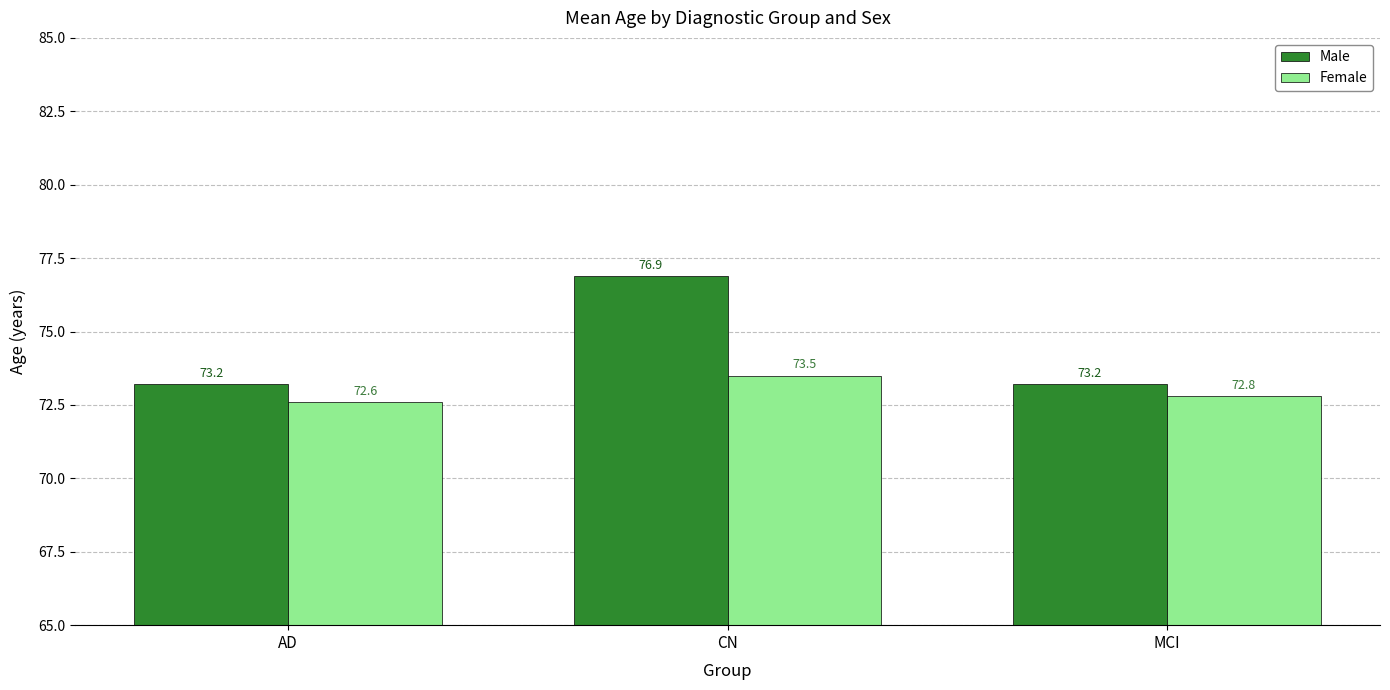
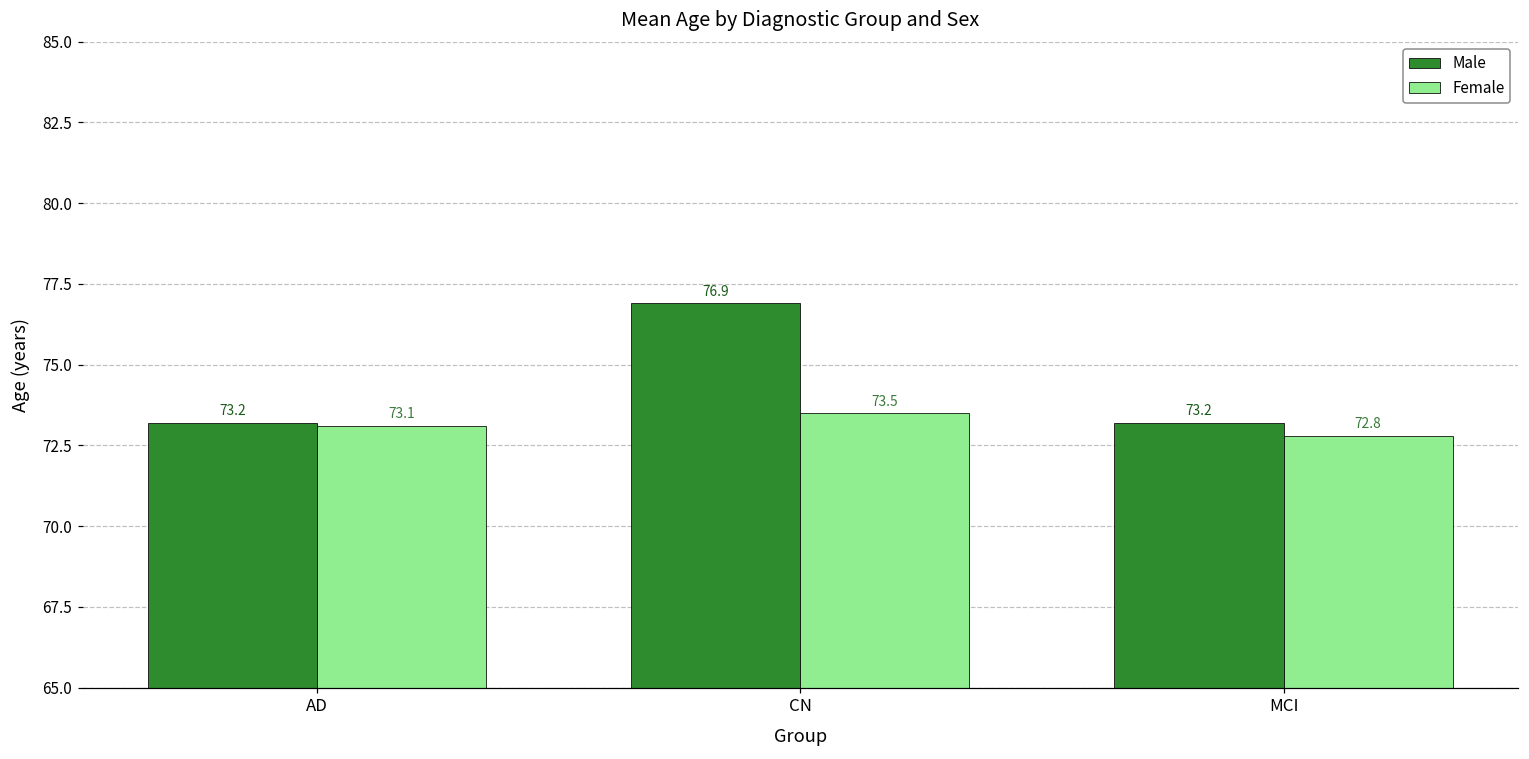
  {
    "Male": {
      "AD": 73.2,
      "CN": 76.9,
      "MCI": 73.2
    },
    "Female": {
-     "AD": 72.6,
+     "AD": 73.1,
      "CN": 73.5,
      "MCI": 72.8
    }
  }
